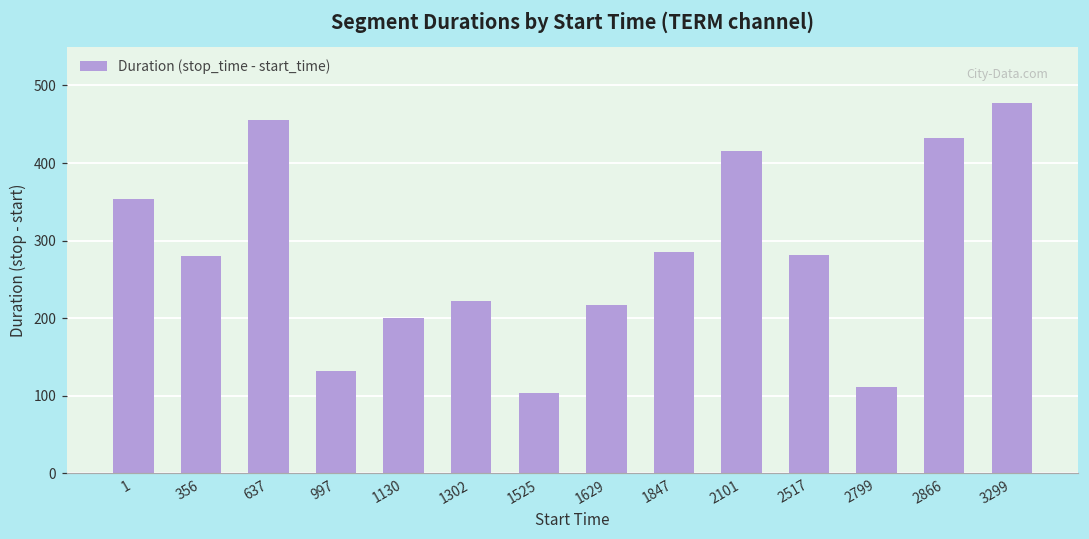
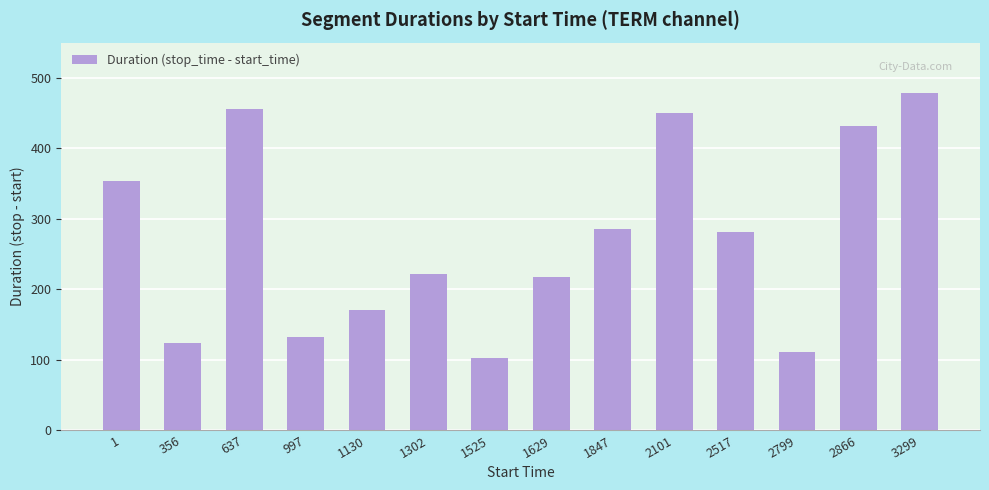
  {
    "1": 350,
-   "356": 280,
+   "356": 120,
    "637": 460,
    "997": 130,
-   "1130": 200,
+   "1130": 170,
    "1302": 220,
    "1525": 100,
    "1629": 220,
    "1847": 290,
-   "2101": 420,
+   "2101": 450,
    "2517": 280,
    "2799": 110,
    "2866": 430,
    "3299": 480
  }
